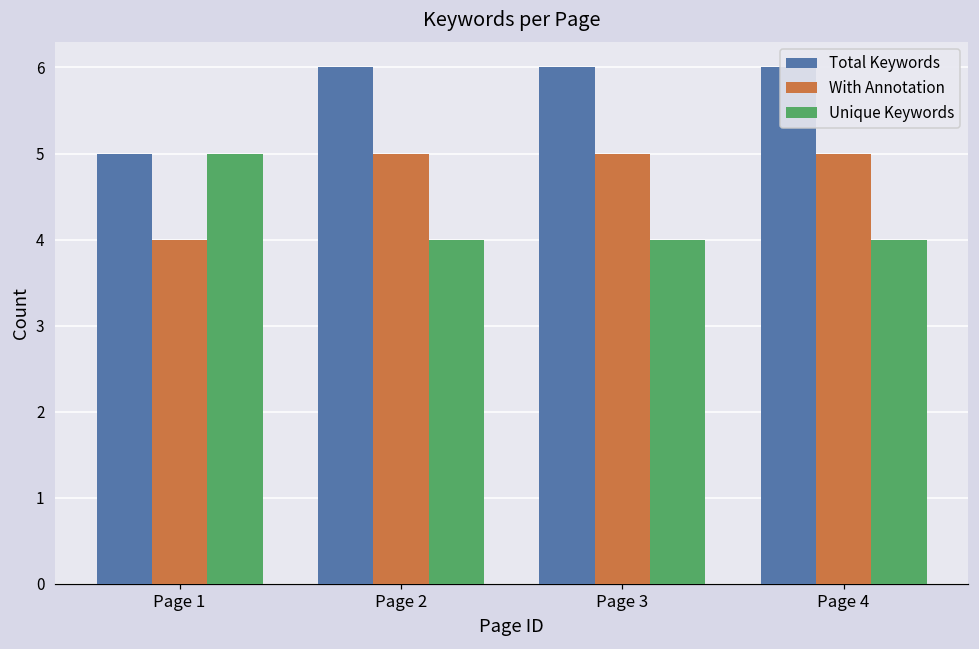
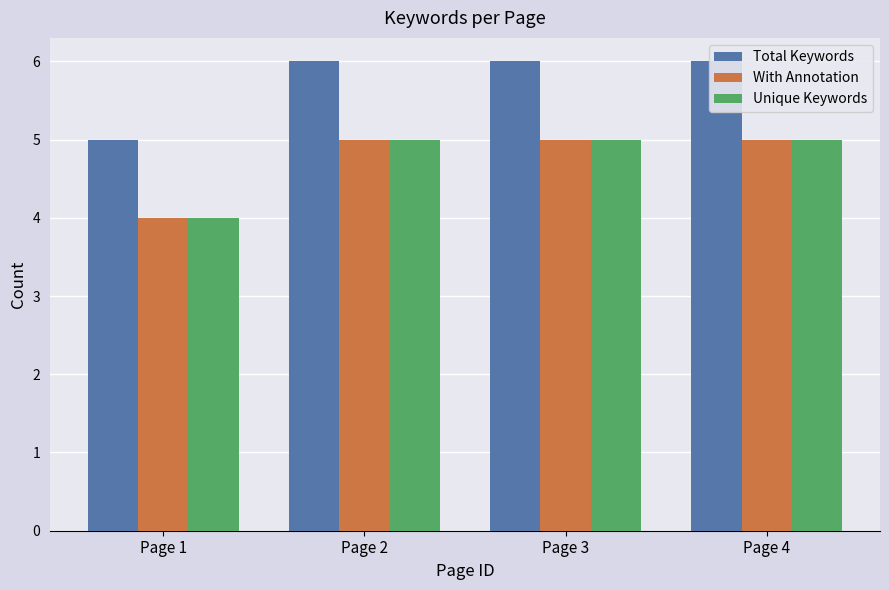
  {
    "Total Keywords": {
      "Page 1": 5,
      "Page 2": 6,
      "Page 3": 6
    },
    "With Annotation": {
      "Page 1": 4,
      "Page 2": 5,
      "Page 3": 5,
      "Page 4": 5
    },
    "Unique Keywords": {
-     "Page 1": 5,
-     "Page 2": 4,
-     "Page 3": 4,
-     "Page 4": 4
+     "Page 1": 4,
+     "Page 2": 5,
+     "Page 3": 5,
+     "Page 4": 5
    }
  }
